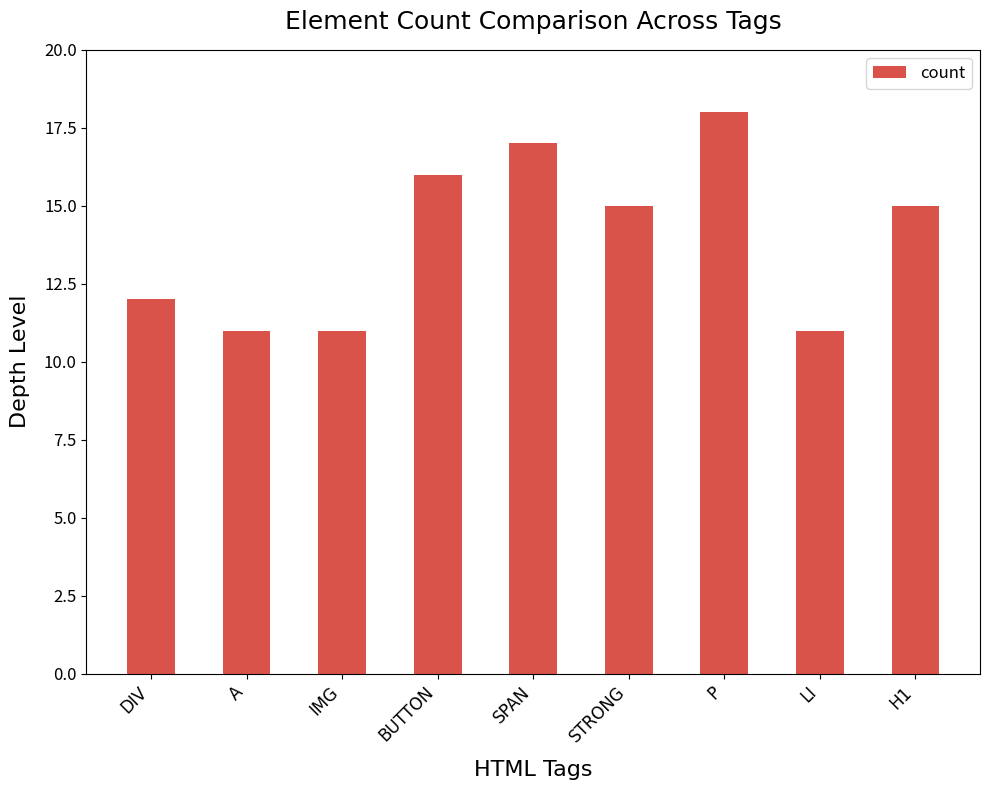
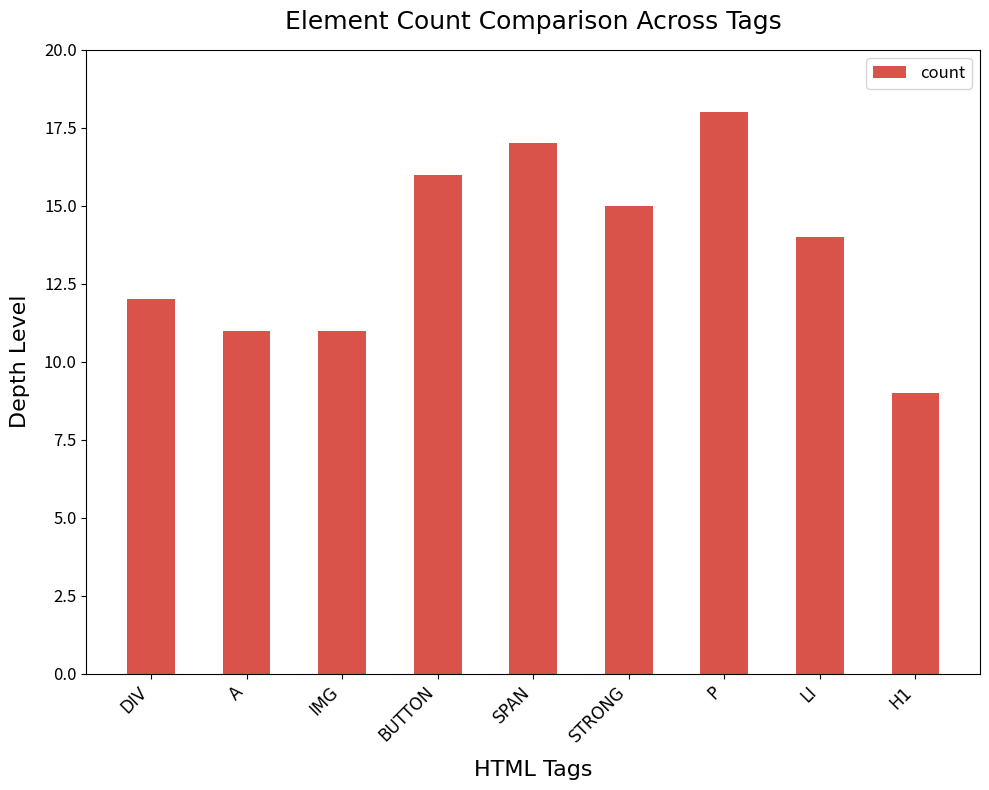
  {
    "DIV": 12,
    "A": 11,
    "IMG": 11,
    "BUTTON": 16,
    "SPAN": 17,
    "STRONG": 15,
    "P": 18,
-   "LI": 11,
-   "H1": 15
+   "LI": 14,
+   "H1": 9
  }
